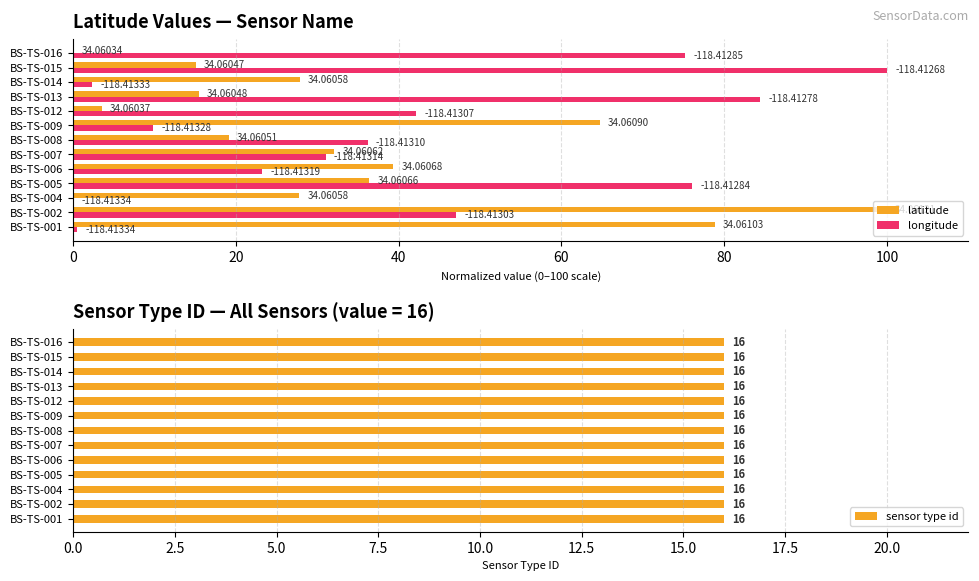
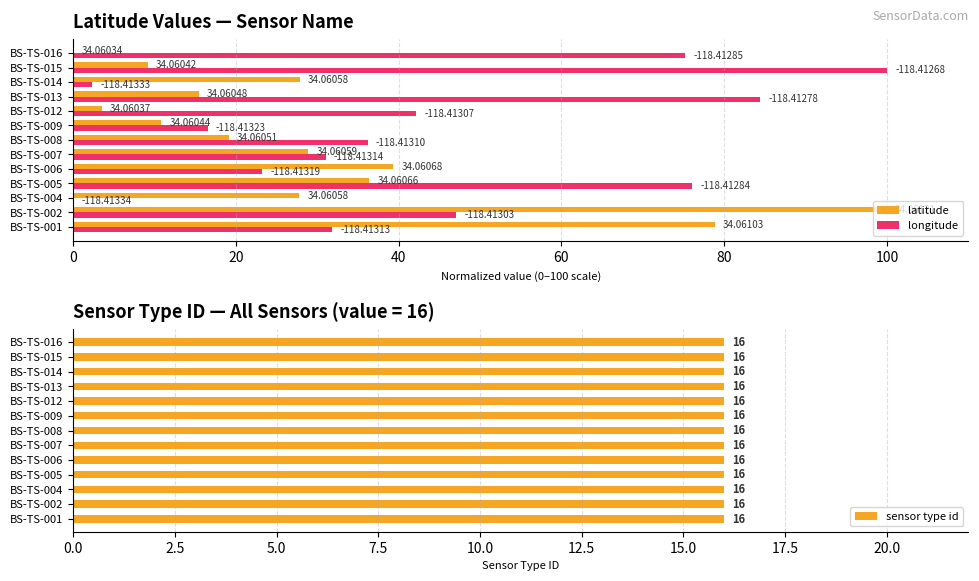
  {
    "Latitude Values — Sensor Name": {
      "latitude": {
-       "BS-TS-015": 34.06047,
-       "BS-TS-009": 34.06090,
-       "BS-TS-007": 34.06062
+       "BS-TS-015": 34.06042,
+       "BS-TS-009": 34.06044,
+       "BS-TS-007": 34.06059
      },
      "longitude": {
-       "BS-TS-009": -118.41328,
-       "BS-TS-001": -118.41334
+       "BS-TS-009": -118.41323,
+       "BS-TS-001": -118.41313
      }
    },
    "Sensor Type ID — All Sensors (value = 16)": {
      "BS-TS-016": 16,
      "BS-TS-015": 16,
      "BS-TS-014": 16,
      "BS-TS-013": 16,
      "BS-TS-012": 16,
      "BS-TS-009": 16,
      "BS-TS-008": 16,
      "BS-TS-007": 16,
      "BS-TS-006": 16,
      "BS-TS-005": 16,
      "BS-TS-004": 16,
      "BS-TS-002": 16,
      "BS-TS-001": 16
    }
  }
